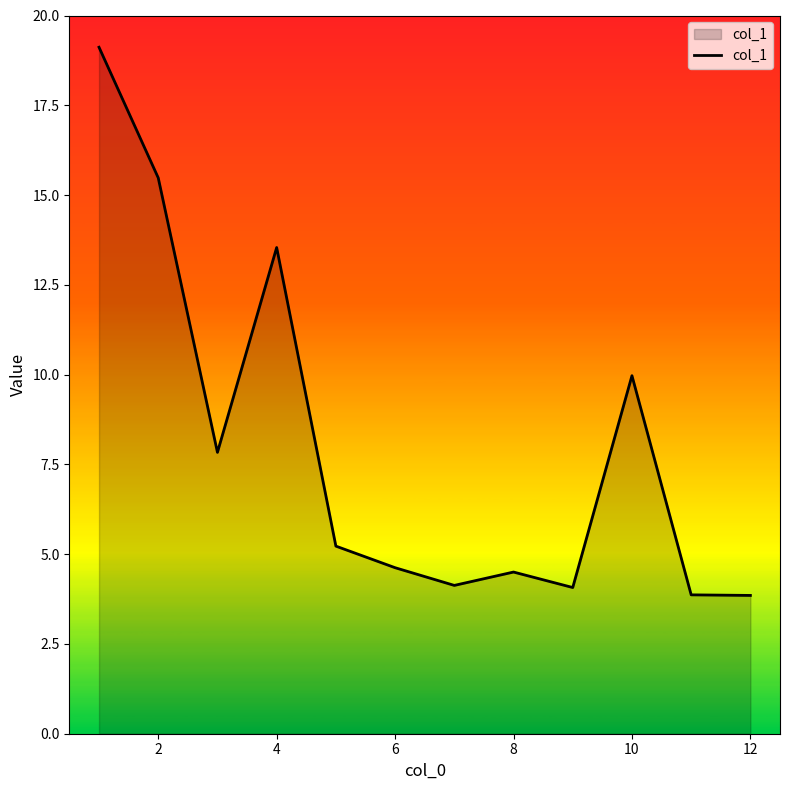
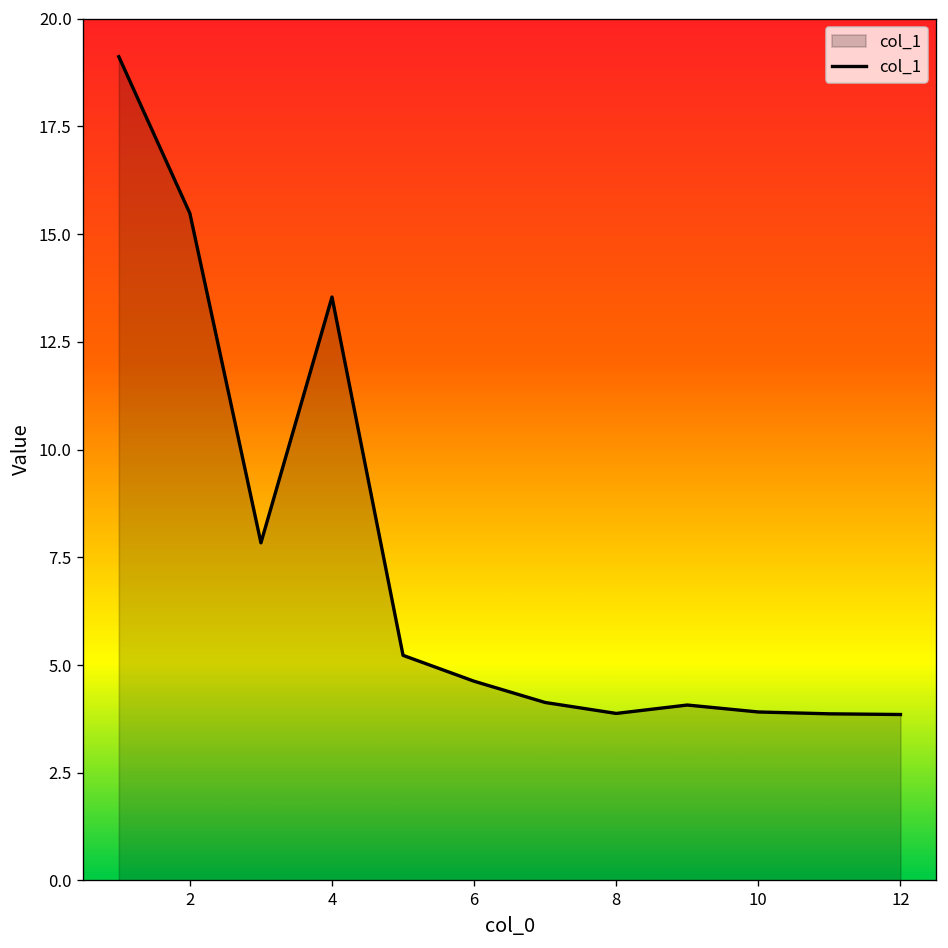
  {
    "2": 15.5,
    "4": 13.5,
    "6": 4.6,
-   "8": 4.5,
-   "10": 10.0,
+   "8": 3.9,
+   "10": 3.9,
    "12": 3.9
  }
